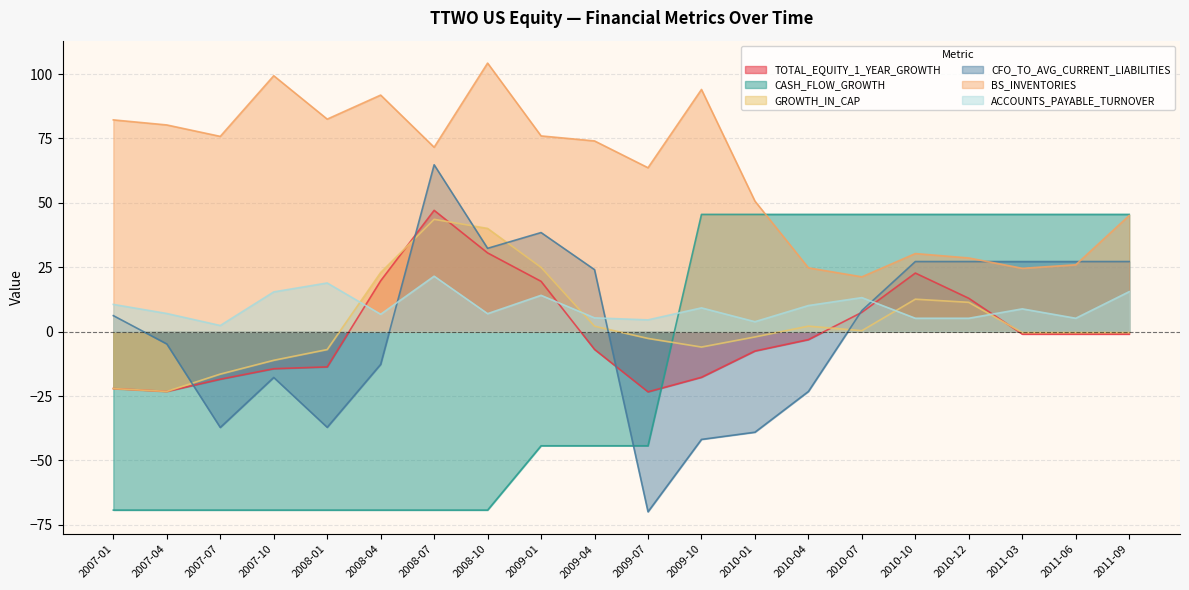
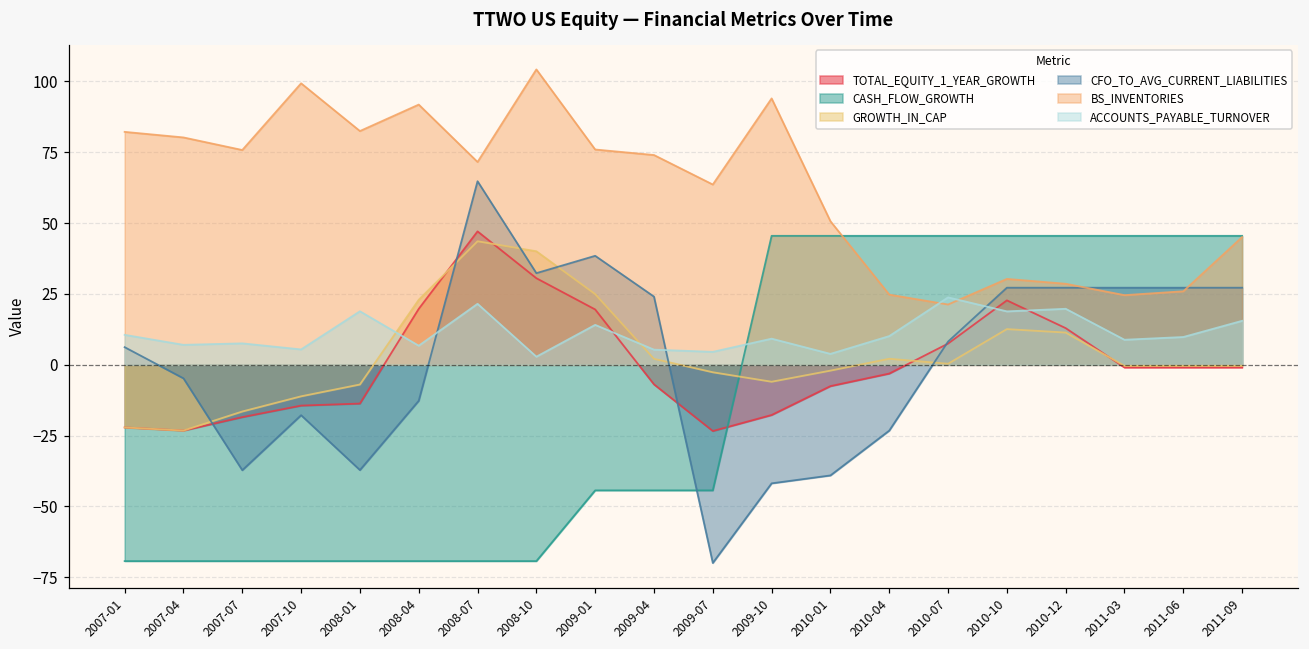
  {
    "ACCOUNTS_PAYABLE_TURNOVER": {
      "2007-01": 11,
      "2007-04": 7,
-     "2007-07": 2,
-     "2007-10": 15,
+     "2007-07": 8,
+     "2007-10": 5,
      "2008-01": 19,
      "2008-04": 7,
      "2008-07": 22,
-     "2008-10": 7,
+     "2008-10": 3,
      "2009-01": 14,
      "2009-04": 5,
      "2009-07": 5,
      "2009-10": 9,
      "2010-01": 4,
      "2010-04": 10,
-     "2010-07": 13,
-     "2010-10": 5,
-     "2010-12": 5,
+     "2010-07": 24,
+     "2010-10": 19,
+     "2010-12": 20,
      "2011-03": 9,
-     "2011-06": 5,
+     "2011-06": 10,
      "2011-09": 16
    }
  }
